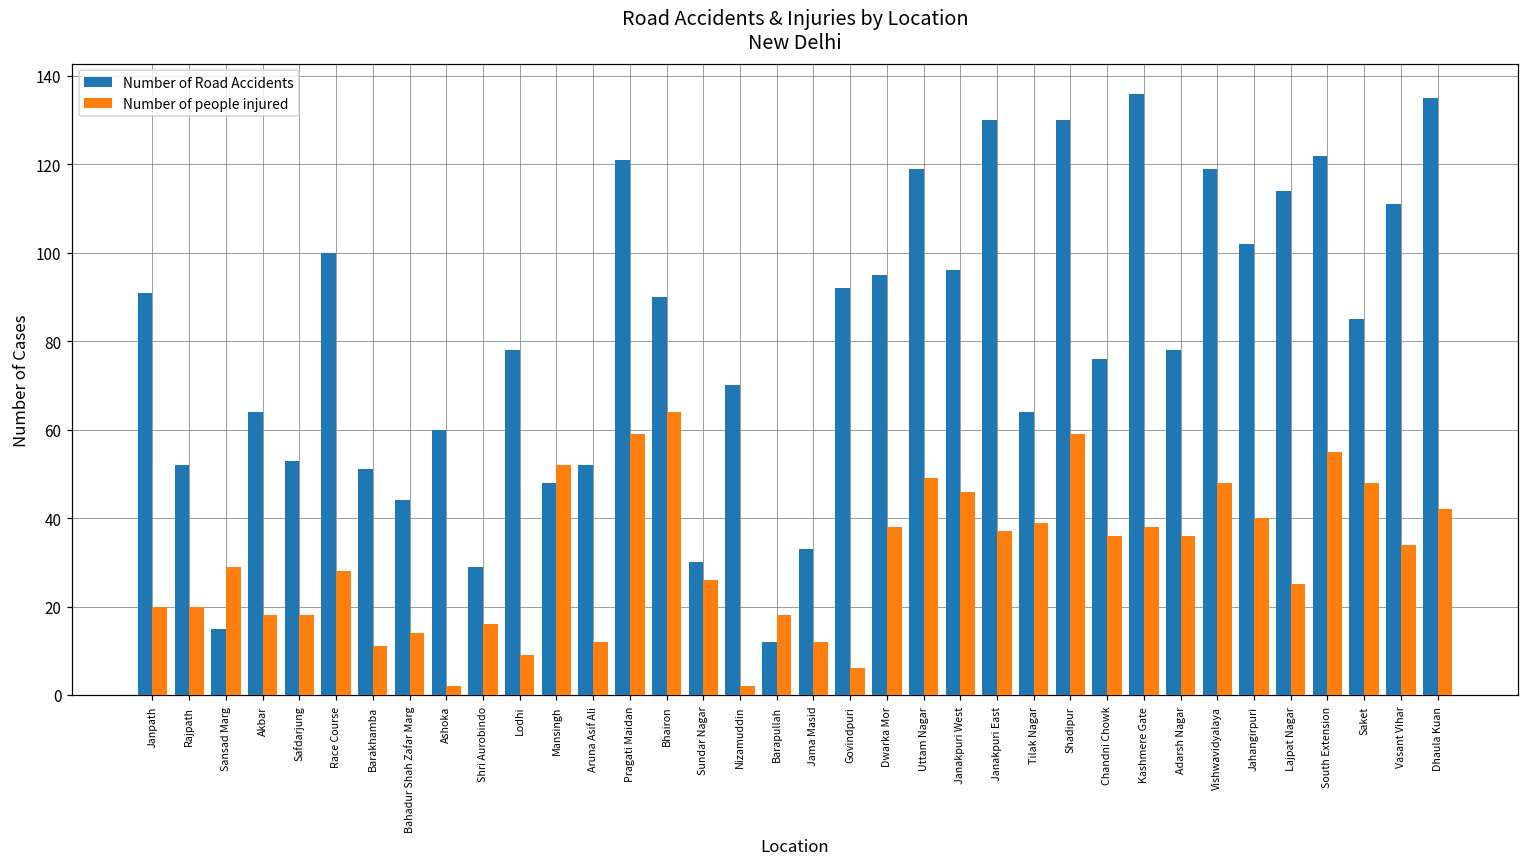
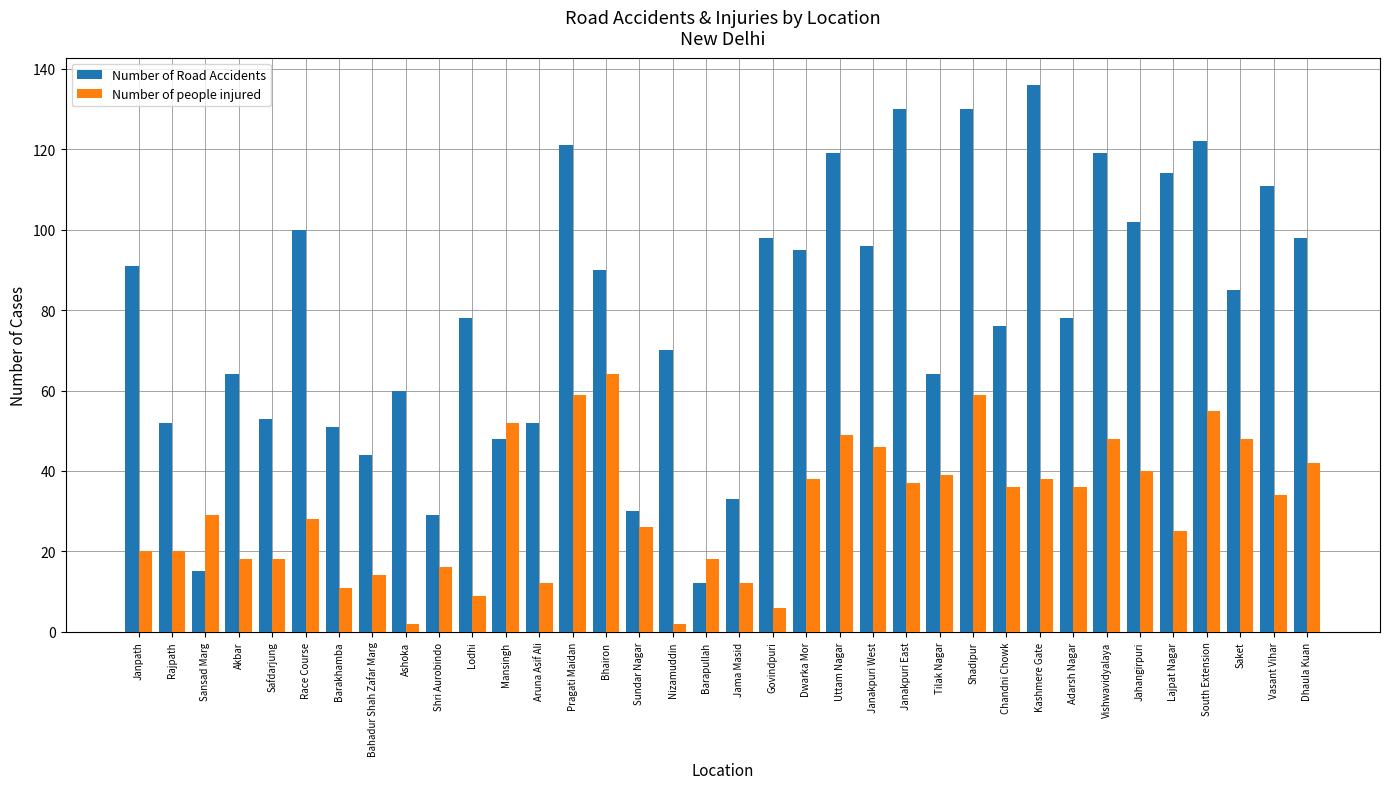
  {
    "Number of Road Accidents": {
      "Janpath": 91,
      "Rajpath": 52,
      "Sansad Marg": 15,
      "Akbar": 64,
      "Safdarjung": 53,
      "Race Course": 100,
      "Barakhamba": 51,
      "Bahadur Shah Zafar Marg": 44,
      "Ashoka": 60,
      "Shri Aurobindo": 29,
      "Lodhi": 78,
      "Mansingh": 48,
      "Aruna Asif Ali": 52,
      "Pragati Maidan": 121,
      "Bhairon": 90,
      "Sundar Nagar": 30,
      "Nizamuddin": 70,
      "Barapullah": 12,
      "Jama Masid": 33,
-     "Govindpuri": 92,
+     "Govindpuri": 98,
      "Dwarka Mor": 95,
      "Uttam Nagar": 119,
      "Janakpuri West": 96,
      "Janakpuri East": 130,
      "Tilak Nagar": 64,
      "Shadipur": 130,
      "Chandni Chowk": 76,
      "Kashmere Gate": 136,
      "Adarsh Nagar": 78,
      "Vishwavidyalaya": 119,
      "Jahangirpuri": 102,
      "Lajpat Nagar": 114,
      "South Extension": 122,
      "Saket": 85,
      "Vasant Vihar": 111,
-     "Dhaula Kuan": 135
+     "Dhaula Kuan": 98
    },
    "Number of people injured": {
      "Janpath": 20,
      "Rajpath": 20,
      "Sansad Marg": 29,
      "Akbar": 18,
      "Safdarjung": 18,
      "Race Course": 28,
      "Barakhamba": 11,
      "Bahadur Shah Zafar Marg": 14,
      "Ashoka": 2,
      "Shri Aurobindo": 16,
      "Lodhi": 9,
      "Mansingh": 52,
      "Aruna Asif Ali": 12,
      "Pragati Maidan": 59,
      "Bhairon": 64,
      "Sundar Nagar": 26,
      "Nizamuddin": 2,
      "Barapullah": 18,
      "Jama Masid": 12,
      "Govindpuri": 6,
      "Dwarka Mor": 38,
      "Uttam Nagar": 49,
      "Janakpuri West": 46,
      "Janakpuri East": 37,
      "Tilak Nagar": 39,
      "Shadipur": 59,
      "Chandni Chowk": 36,
      "Kashmere Gate": 38,
      "Adarsh Nagar": 36,
      "Vishwavidyalaya": 48,
      "Jahangirpuri": 40,
      "Lajpat Nagar": 25,
      "South Extension": 55,
      "Saket": 48,
      "Vasant Vihar": 34,
      "Dhaula Kuan": 42
    }
  }
